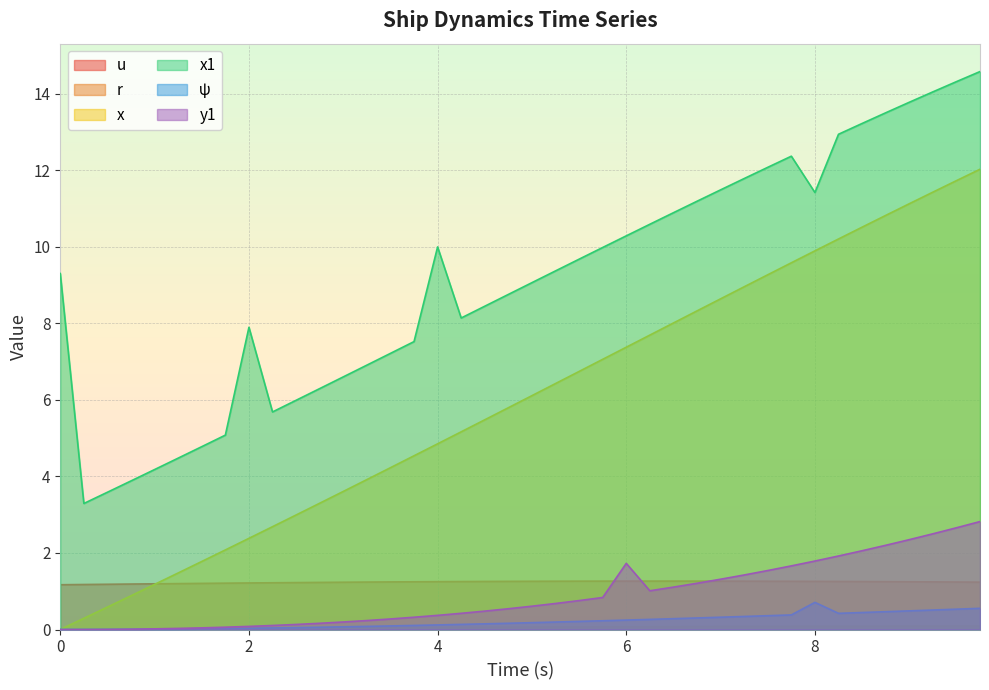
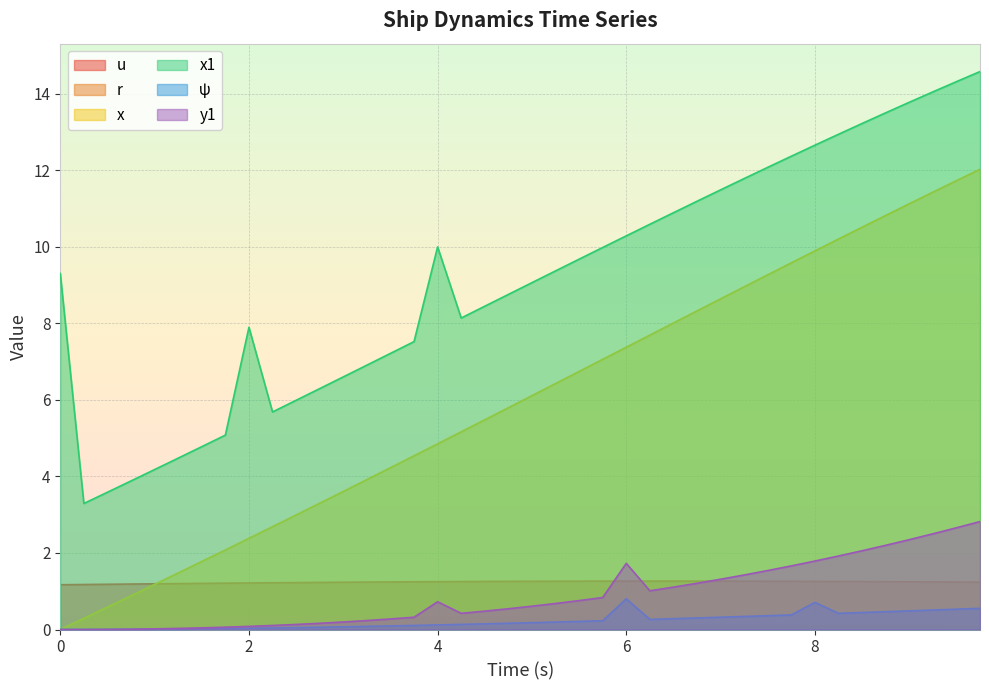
  {
    "x1": {
      "0": 9.3,
      "2": 7.9,
      "4": 10.0,
      "6": 10.3,
-     "8": 11.4
+     "8": 12.7
    },
    "ψ": {
-     "6": 0.2,
+     "6": 0.8,
      "8": 0.7
    },
    "y1": {
-     "4": 0.4,
+     "4": 0.7,
      "6": 1.7,
      "8": 1.8
    }
  }
